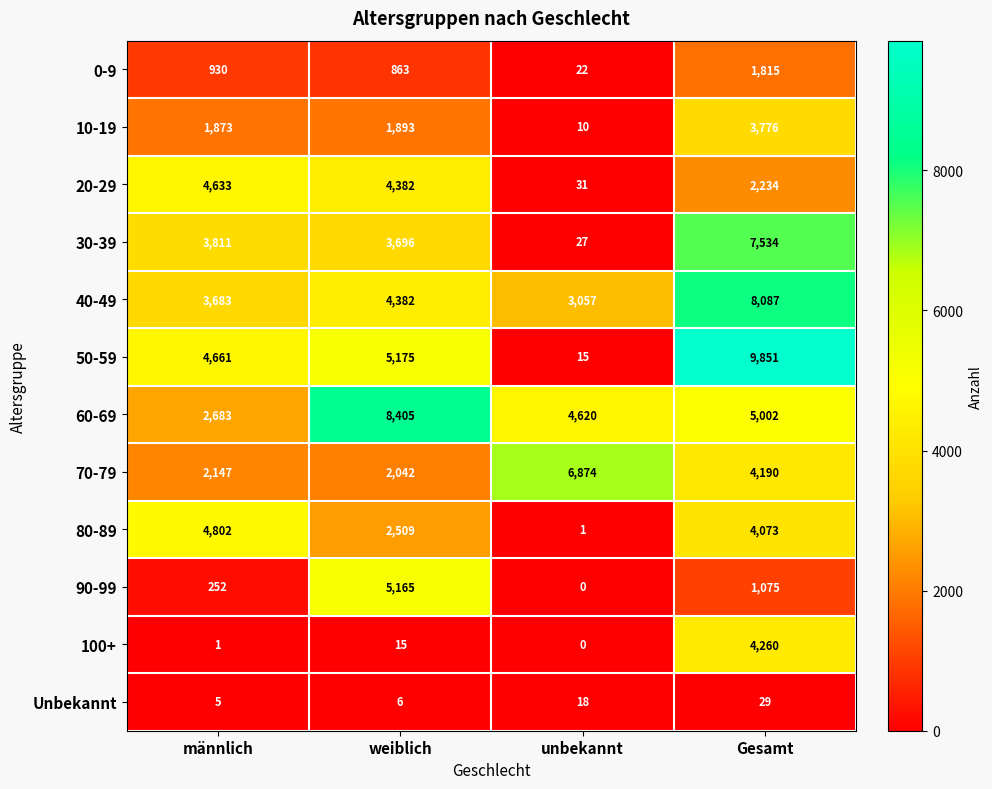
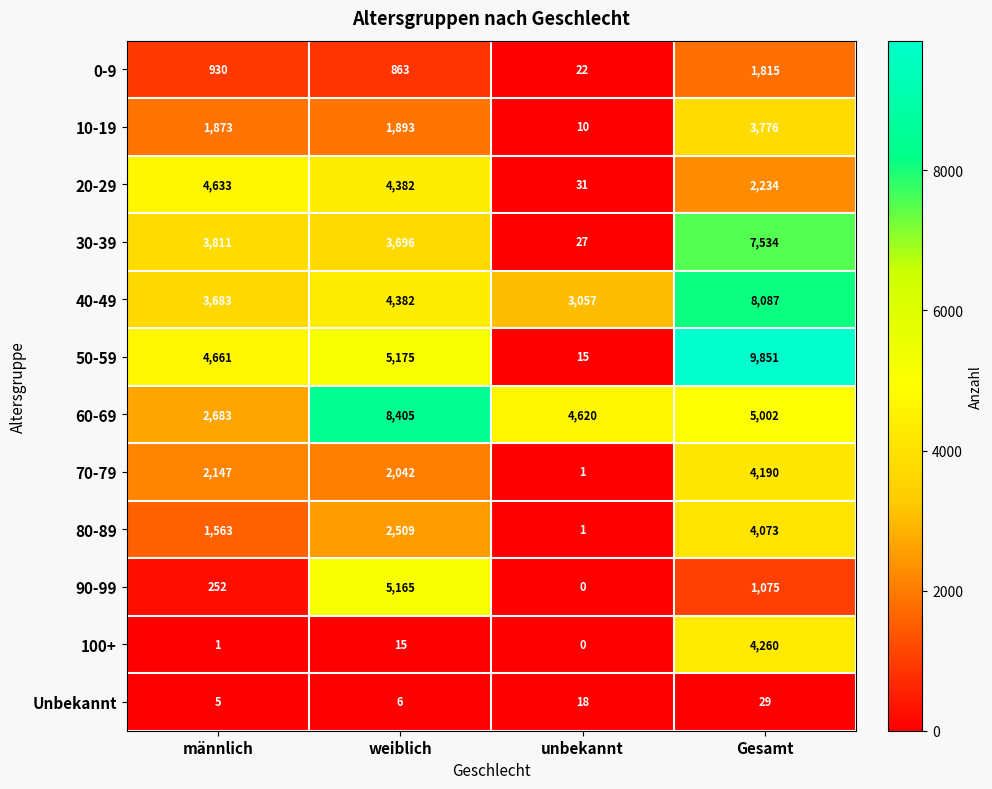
  {
    "0-9": {
      "männlich": "930",
      "weiblich": "863",
      "unbekannt": "22",
      "Gesamt": "1,815"
    },
    "10-19": {
      "männlich": "1,873",
      "weiblich": "1,893",
      "unbekannt": "10",
      "Gesamt": "3,776"
    },
    "20-29": {
      "männlich": "4,633",
      "weiblich": "4,382",
      "unbekannt": "31",
      "Gesamt": "2,234"
    },
    "30-39": {
      "männlich": "3,811",
      "weiblich": "3,696",
      "unbekannt": "27",
      "Gesamt": "7,534"
    },
    "40-49": {
      "männlich": "3,683",
      "weiblich": "4,382",
      "unbekannt": "3,057",
      "Gesamt": "8,087"
    },
    "50-59": {
      "männlich": "4,661",
      "weiblich": "5,175",
      "unbekannt": "15",
      "Gesamt": "9,851"
    },
    "60-69": {
      "männlich": "2,683",
      "weiblich": "8,405",
      "unbekannt": "4,620",
      "Gesamt": "5,002"
    },
    "70-79": {
      "männlich": "2,147",
      "weiblich": "2,042",
-     "unbekannt": "6,874",
+     "unbekannt": "1",
      "Gesamt": "4,190"
    },
    "80-89": {
-     "männlich": "4,802",
+     "männlich": "1,563",
      "weiblich": "2,509",
      "unbekannt": "1",
      "Gesamt": "4,073"
    },
    "90-99": {
      "männlich": "252",
      "weiblich": "5,165",
      "unbekannt": "0",
      "Gesamt": "1,075"
    },
    "100+": {
      "männlich": "1",
      "weiblich": "15",
      "unbekannt": "0",
      "Gesamt": "4,260"
    },
    "Unbekannt": {
      "männlich": "5",
      "weiblich": "6",
      "unbekannt": "18",
      "Gesamt": "29"
    }
  }
